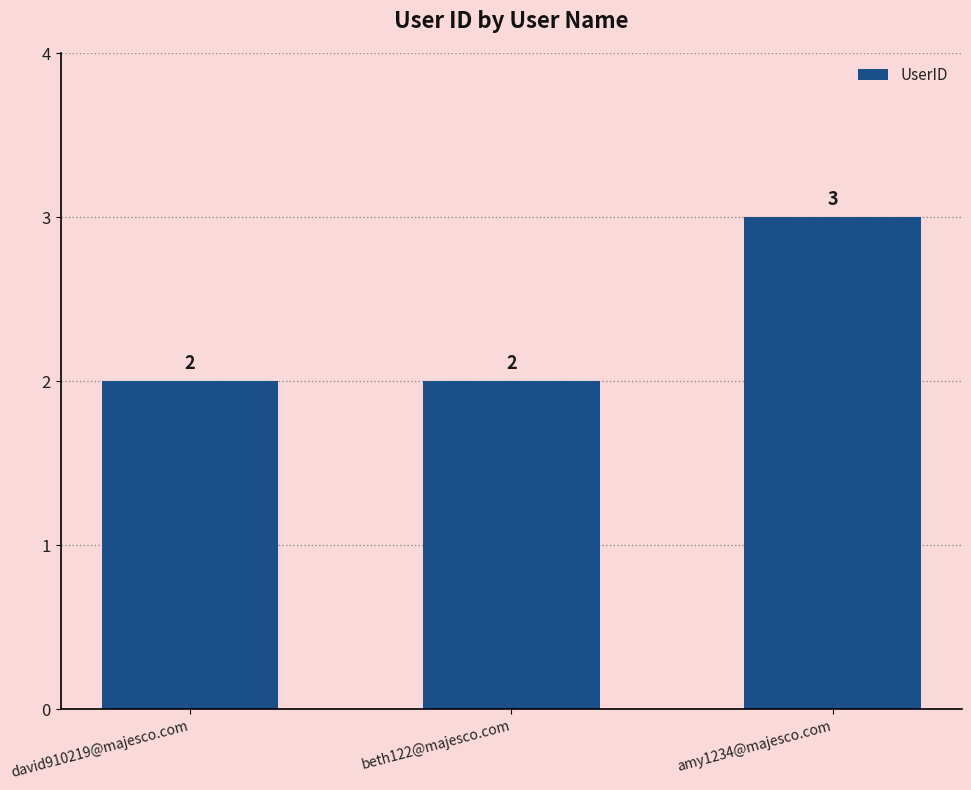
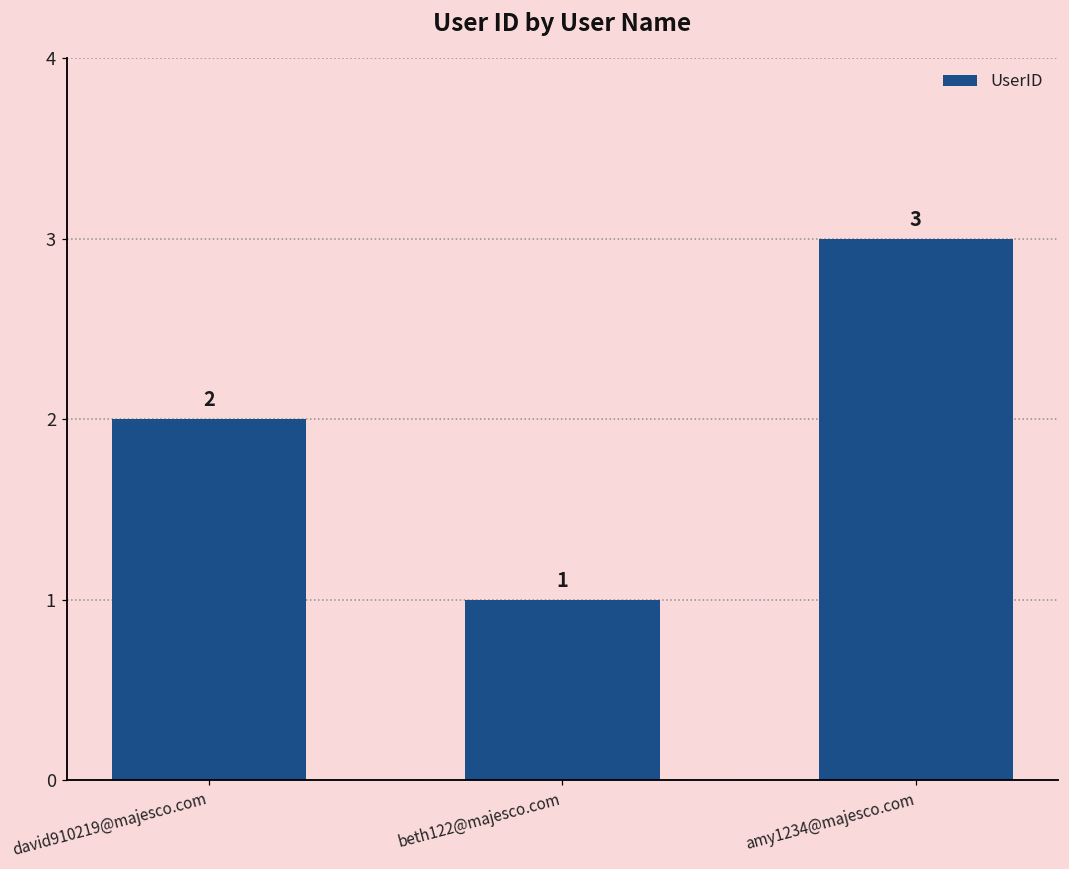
  {
    "david910219@majesco.com": 2,
-   "beth122@majesco.com": 2,
+   "beth122@majesco.com": 1,
    "amy1234@majesco.com": 3
  }
